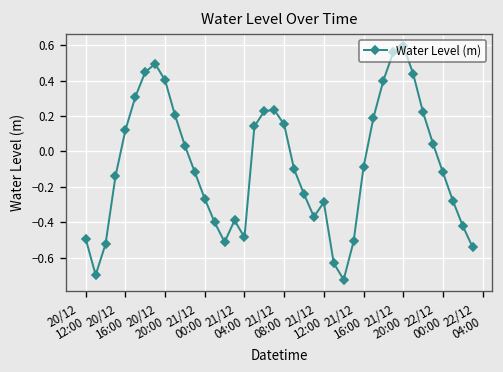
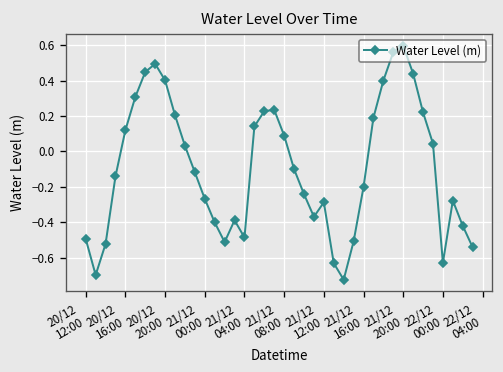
  {
    "20/12 12:00": -0.49,
    "20/12 16:00": 0.12,
    "20/12 20:00": 0.40,
    "21/12 00:00": -0.27,
    "21/12 04:00": -0.49,
-   "21/12 08:00": 0.15,
+   "21/12 08:00": 0.09,
    "21/12 12:00": -0.29,
-   "21/12 16:00": -0.09,
-   "22/12 00:00": -0.12
+   "21/12 16:00": -0.20,
+   "22/12 00:00": -0.63
  }
